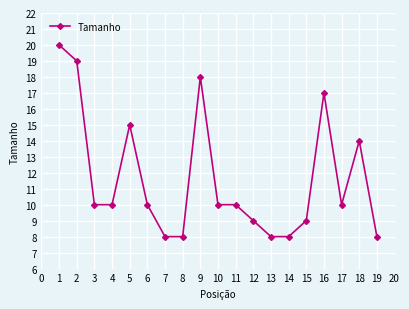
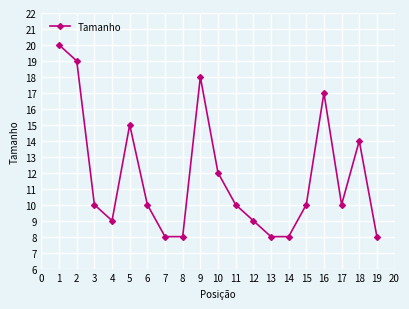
  {
    "1": 20,
    "2": 19,
    "3": 10,
-   "4": 10,
+   "4": 9,
    "5": 15,
    "6": 10,
    "7": 8,
    "8": 8,
    "9": 18,
-   "10": 10,
+   "10": 12,
    "11": 10,
    "12": 9,
    "13": 8,
    "14": 8,
-   "15": 9,
+   "15": 10,
    "16": 17,
    "17": 10,
    "18": 14,
    "19": 8
  }
